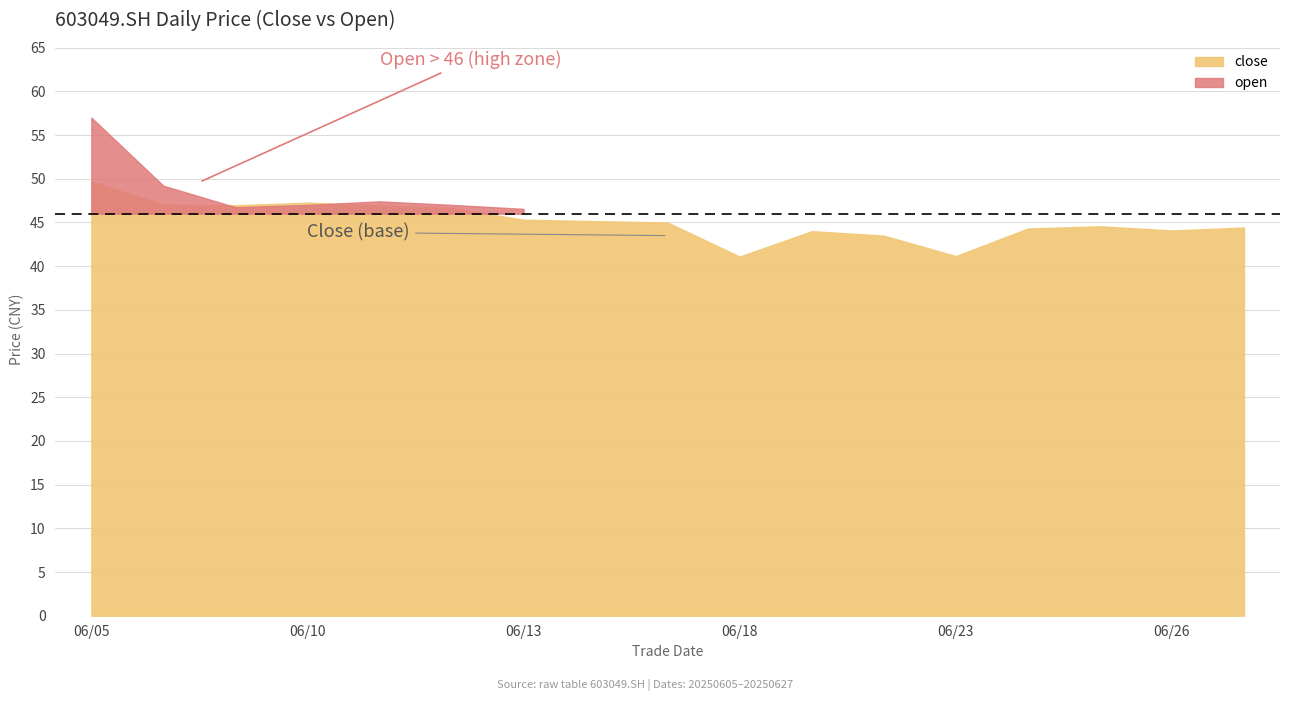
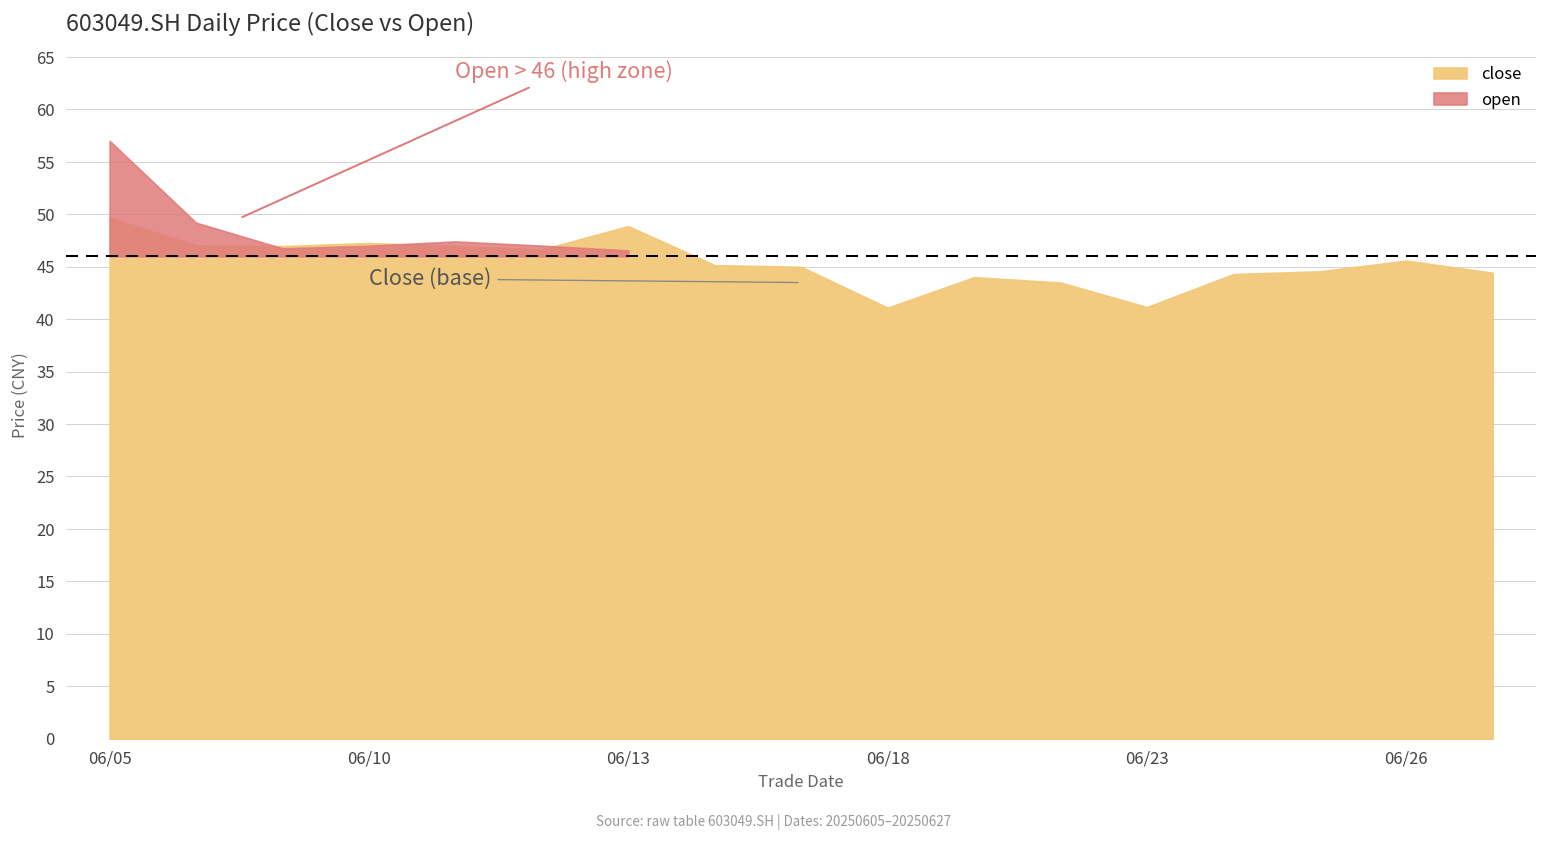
  {
    "close": {
      "06/05": 50,
-     "06/13": 45,
+     "06/13": 49,
      "06/18": 41,
      "06/23": 41,
-     "06/26": 44
+     "06/26": 46
    },
    "open": {
      "06/05": 57,
      "06/13": 47
    }
  }
